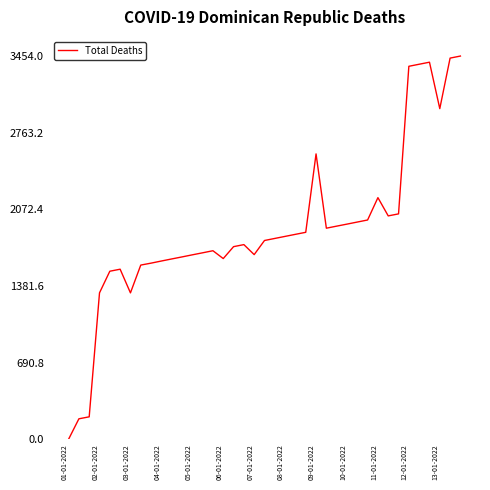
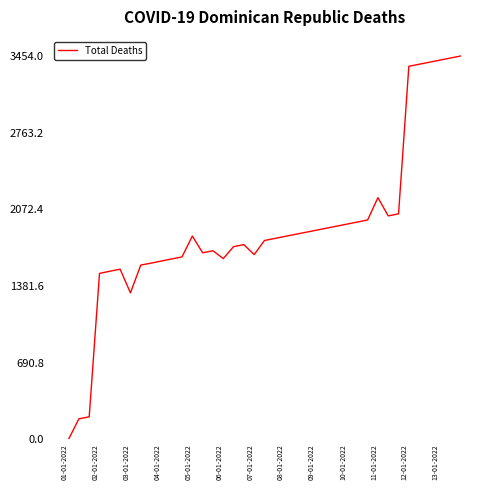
  {
    "01-01-2022": 0,
-   "02-01-2022": 1320,
+   "02-01-2022": 1490,
    "03-01-2022": 1320,
    "04-01-2022": 1610,
-   "05-01-2022": 1660,
+   "05-01-2022": 1830,
    "06-01-2022": 1630,
    "07-01-2022": 1660,
    "08-01-2022": 1830,
-   "09-01-2022": 2570,
+   "09-01-2022": 1880,
    "10-01-2022": 1940,
    "11-01-2022": 2180,
    "12-01-2022": 3360,
-   "13-01-2022": 2980
+   "13-01-2022": 3420
  }
